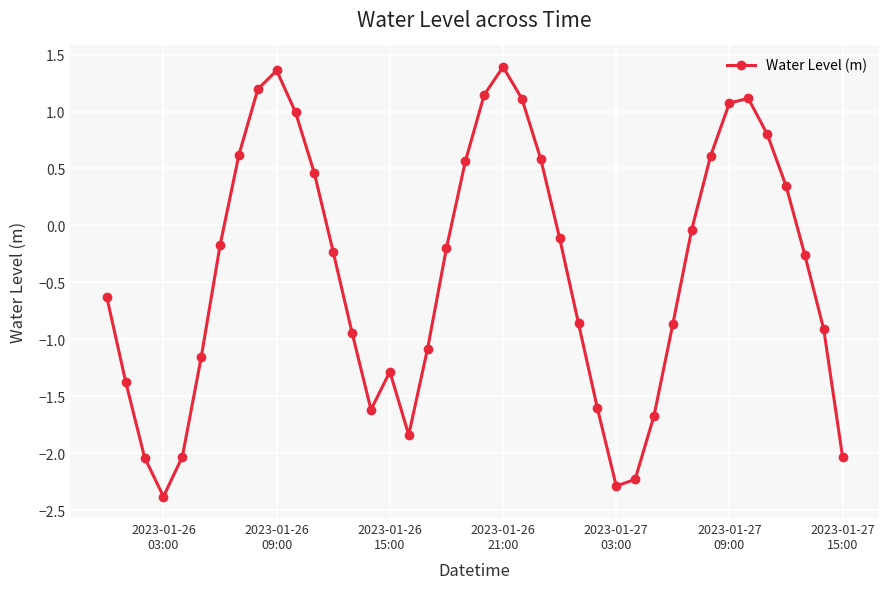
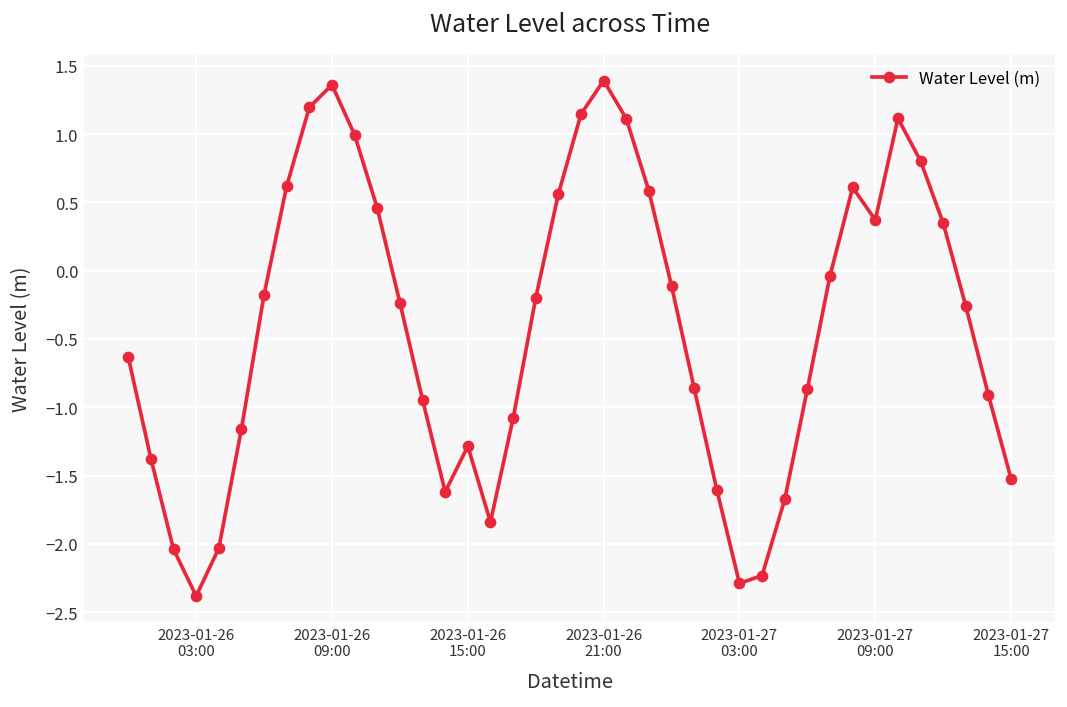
  {
    "2023-01-26 03:00": -2.38,
    "2023-01-26 09:00": 1.36,
    "2023-01-26 15:00": -1.29,
    "2023-01-26 21:00": 1.39,
    "2023-01-27 03:00": -2.29,
-   "2023-01-27 09:00": 1.07,
-   "2023-01-27 15:00": -2.04
+   "2023-01-27 09:00": 0.37,
+   "2023-01-27 15:00": -1.52
  }
